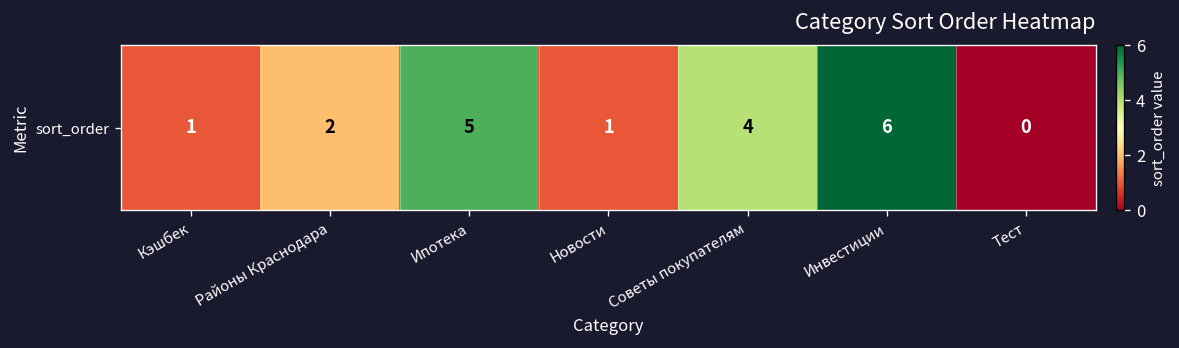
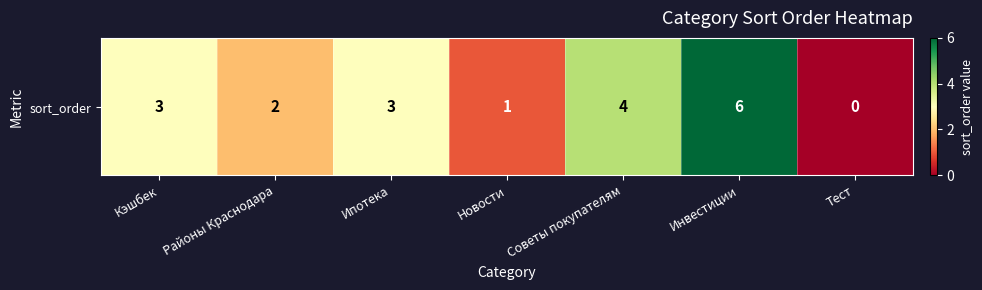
  {
    "sort_order": {
-     "Кэшбек": 1,
+     "Кэшбек": 3,
      "Районы Краснодара": 2,
-     "Ипотека": 5,
+     "Ипотека": 3,
      "Новости": 1,
      "Советы покупателям": 4,
      "Инвестиции": 6,
      "Тест": 0
    }
  }
